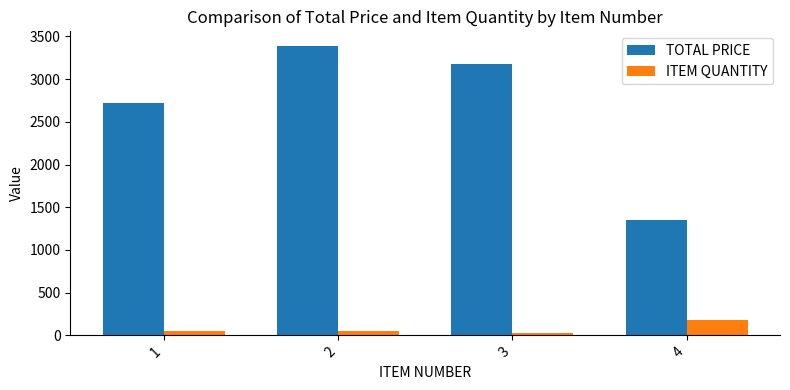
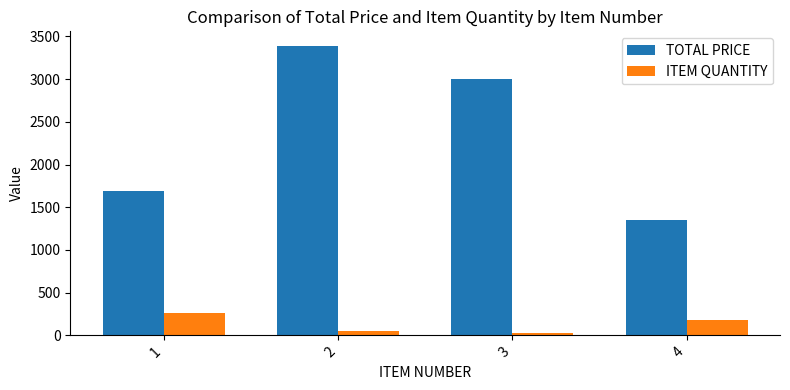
  {
    "TOTAL PRICE": {
-     "1": 2700,
+     "1": 1700,
      "2": 3400,
-     "3": 3200,
+     "3": 3000,
      "4": 1300
    },
    "ITEM QUANTITY": {
-     "1": 0,
+     "1": 300,
      "2": 100,
      "3": 0,
      "4": 200
    }
  }
